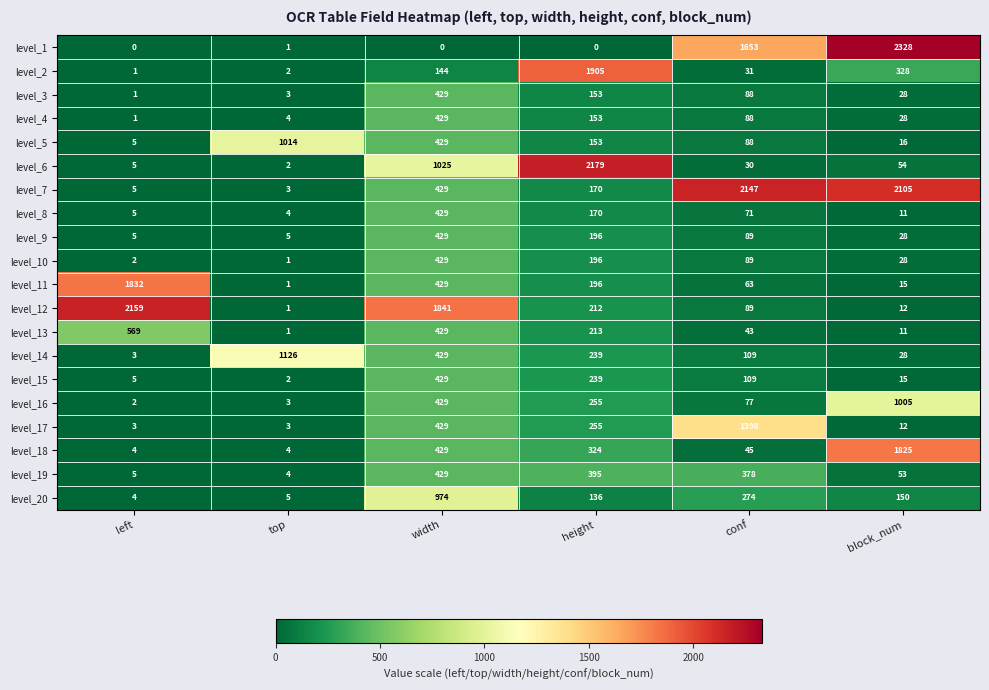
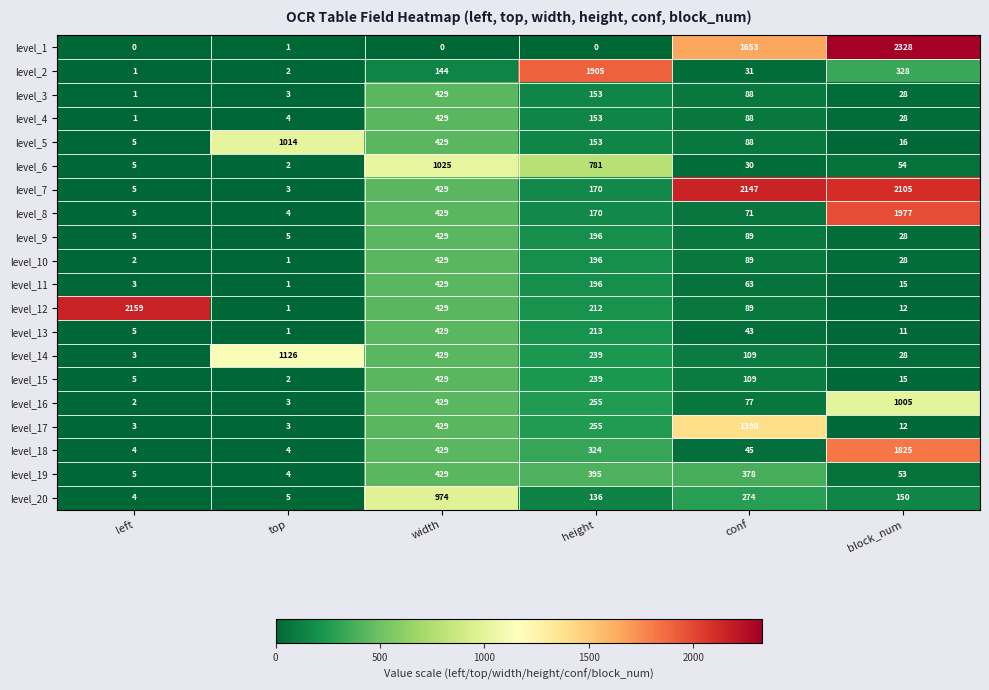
  {
    "level_1": {
      "left": 0,
      "top": 1,
      "width": 0,
      "height": 0,
      "conf": 1653,
      "block_num": 2328
    },
    "level_2": {
      "left": 1,
      "top": 2,
      "width": 144,
      "height": 1905,
      "conf": 31,
      "block_num": 328
    },
    "level_3": {
      "left": 1,
      "top": 3,
      "width": 429,
      "height": 153,
      "conf": 88,
      "block_num": 28
    },
    "level_4": {
      "left": 1,
      "top": 4,
      "width": 429,
      "height": 153,
      "conf": 88,
      "block_num": 28
    },
    "level_5": {
      "left": 5,
      "top": 1014,
      "width": 429,
      "height": 153,
      "conf": 88,
      "block_num": 16
    },
    "level_6": {
      "left": 5,
      "top": 2,
      "width": 1025,
-     "height": 2179,
+     "height": 781,
      "conf": 30,
      "block_num": 54
    },
    "level_7": {
      "left": 5,
      "top": 3,
      "width": 429,
      "height": 170,
      "conf": 2147,
      "block_num": 2105
    },
    "level_8": {
      "left": 5,
      "top": 4,
      "width": 429,
      "height": 170,
      "conf": 71,
-     "block_num": 11
+     "block_num": 1977
    },
    "level_9": {
      "left": 5,
      "top": 5,
      "width": 429,
      "height": 196,
      "conf": 89,
      "block_num": 28
    },
    "level_10": {
      "left": 2,
      "top": 1,
      "width": 429,
      "height": 196,
      "conf": 89,
      "block_num": 28
    },
    "level_11": {
-     "left": 1832,
+     "left": 3,
      "top": 1,
      "width": 429,
      "height": 196,
      "conf": 63,
      "block_num": 15
    },
    "level_12": {
      "left": 2159,
      "top": 1,
-     "width": 1841,
+     "width": 429,
      "height": 212,
      "conf": 89,
      "block_num": 12
    },
    "level_13": {
-     "left": 569,
+     "left": 5,
      "top": 1,
      "width": 429,
      "height": 213,
      "conf": 43,
      "block_num": 11
    },
    "level_14": {
      "left": 3,
      "top": 1126,
      "width": 429,
      "height": 239,
      "conf": 109,
      "block_num": 28
    },
    "level_15": {
      "left": 5,
      "top": 2,
      "width": 429,
      "height": 239,
      "conf": 109,
      "block_num": 15
    },
    "level_16": {
      "left": 2,
      "top": 3,
      "width": 429,
      "height": 255,
      "conf": 77,
      "block_num": 1005
    },
    "level_17": {
      "left": 3,
      "top": 3,
      "width": 429,
      "height": 255,
      "conf": 1398,
      "block_num": 12
    },
    "level_18": {
      "left": 4,
      "top": 4,
      "width": 429,
      "height": 324,
      "conf": 45,
      "block_num": 1825
    },
    "level_19": {
      "left": 5,
      "top": 4,
      "width": 429,
      "height": 395,
      "conf": 378,
      "block_num": 53
    },
    "level_20": {
      "left": 4,
      "top": 5,
      "width": 974,
      "height": 136,
      "conf": 274,
      "block_num": 150
    }
  }
